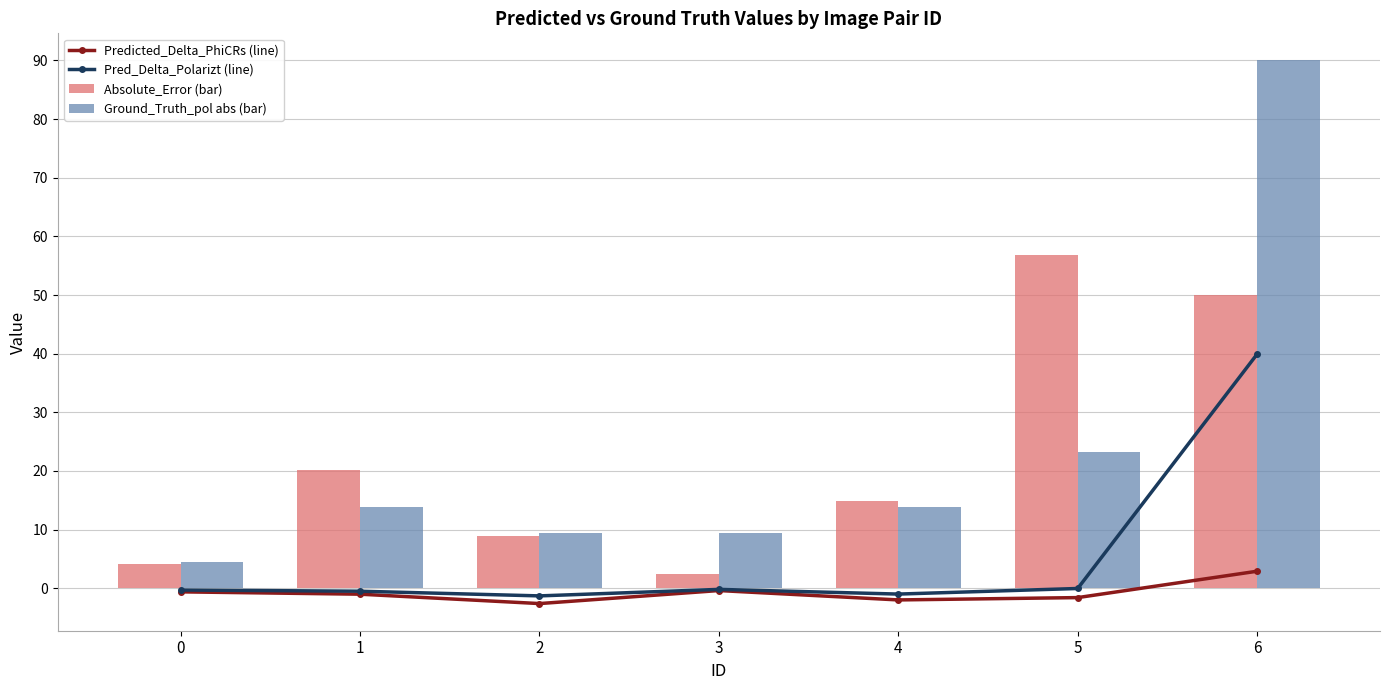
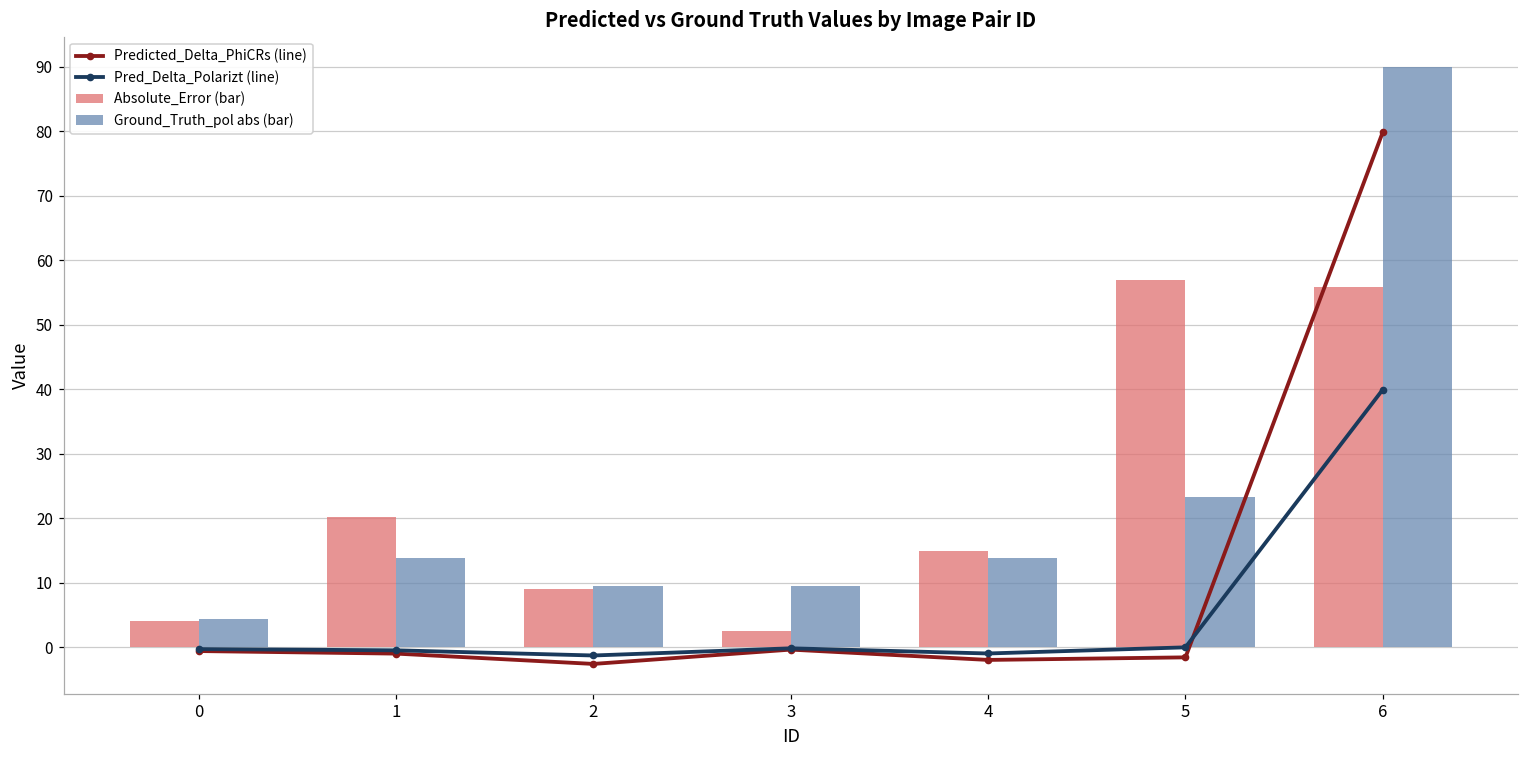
  {
    "Absolute_Error (bar)": {
      "0": 4,
      "1": 20,
      "2": 9,
      "3": 2,
      "4": 15,
      "5": 57,
-     "6": 50
+     "6": 56
    },
    "Predicted_Delta_PhiCRs (line)": {
      "1": -1,
      "2": -3,
      "4": -2,
      "5": -2,
-     "6": 3
+     "6": 80
    },
    "Ground_Truth_pol abs (bar)": {
      "0": 4,
      "1": 14,
      "2": 9,
      "3": 9,
      "4": 14,
      "5": 23,
      "6": 90
    },
    "Pred_Delta_Polarizt (line)": {
      "1": -1,
      "2": -1,
      "4": -1,
      "5": 0,
      "6": 40
    }
  }
